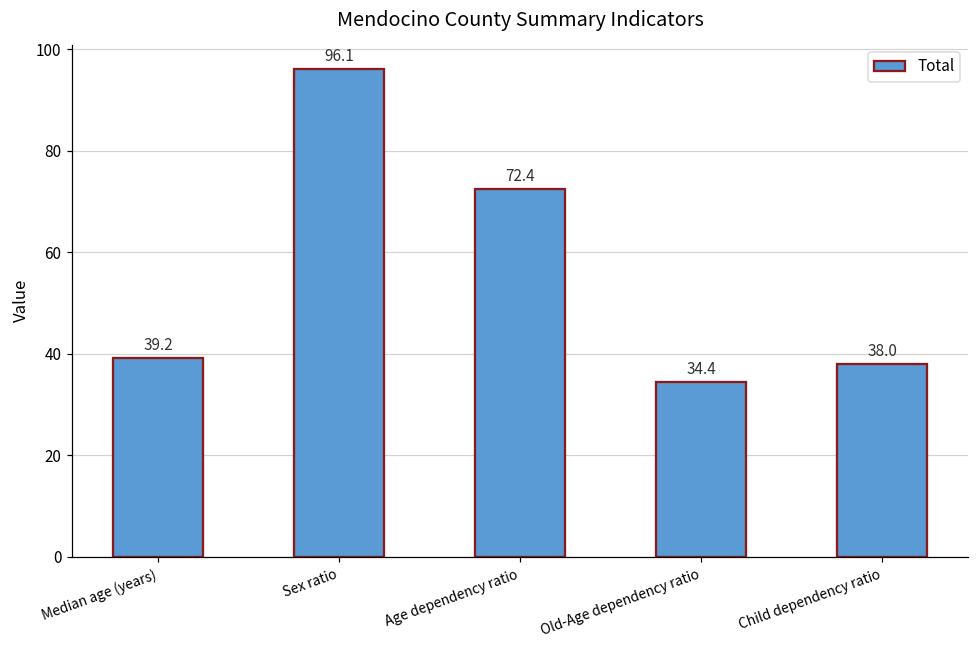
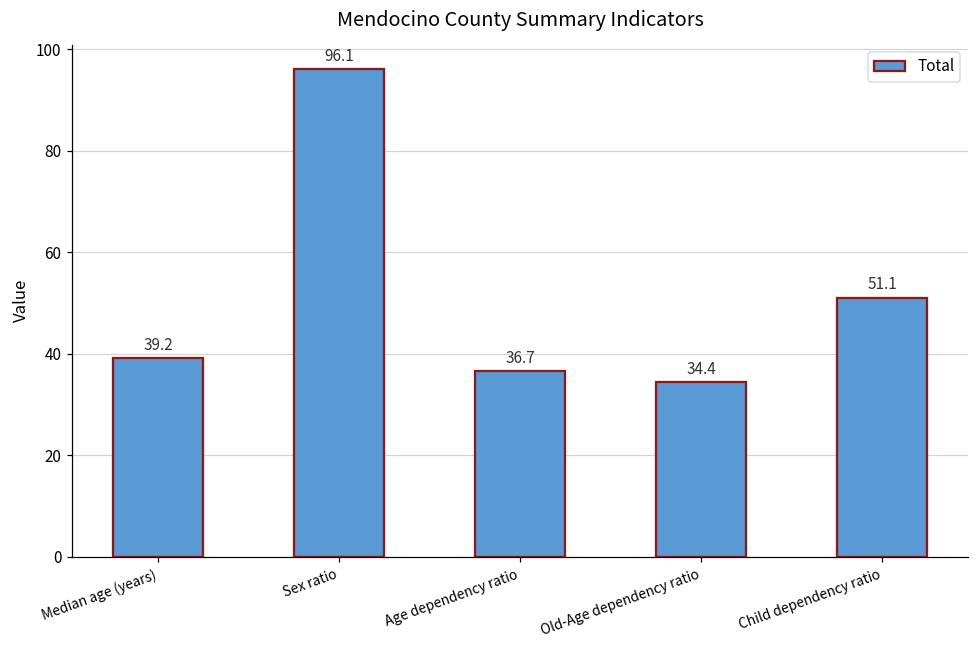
  {
    "Median age (years)": 39.2,
    "Sex ratio": 96.1,
-   "Age dependency ratio": 72.4,
+   "Age dependency ratio": 36.7,
    "Old-Age dependency ratio": 34.4,
-   "Child dependency ratio": 38.0
+   "Child dependency ratio": 51.1
  }
